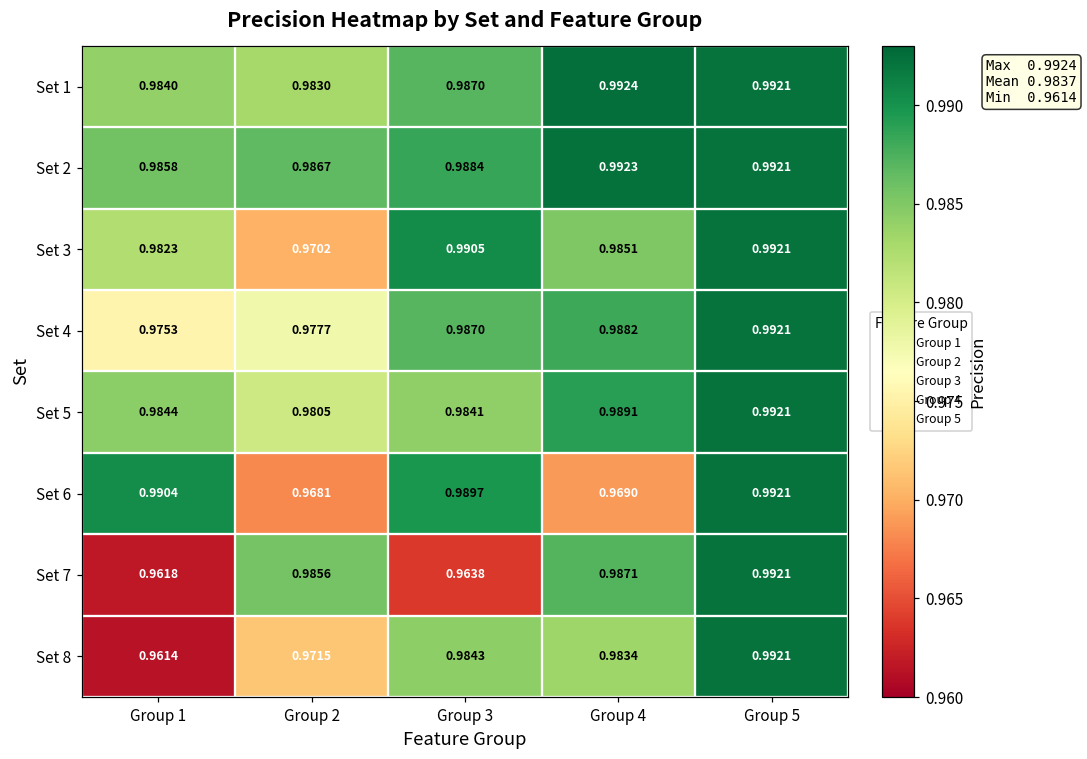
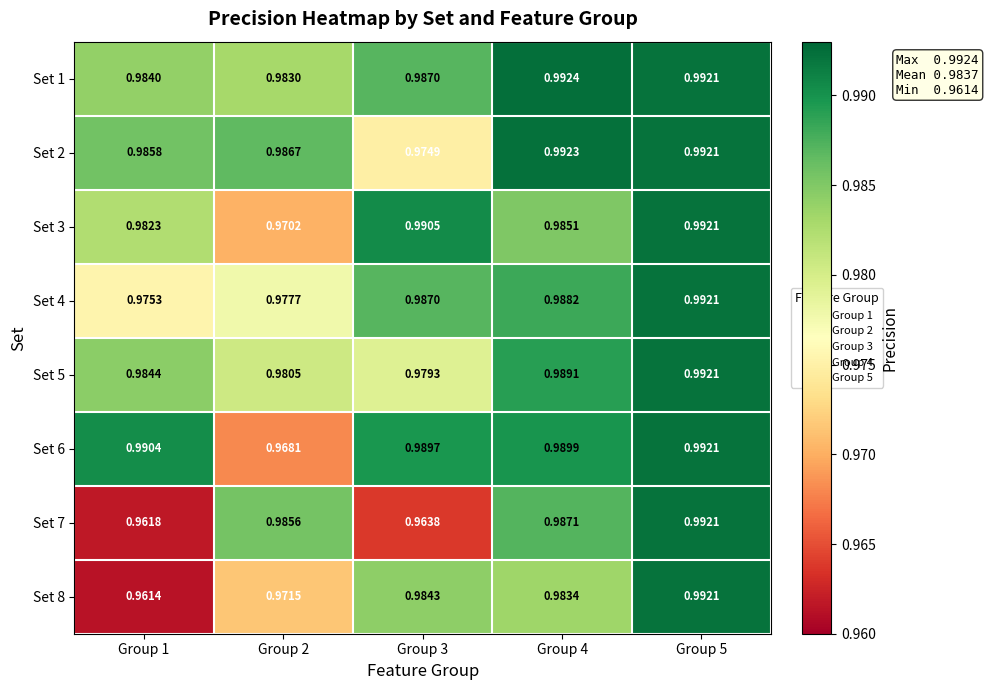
  {
    "Set 1": {
      "Group 1": 0.9840,
      "Group 2": 0.9830,
      "Group 3": 0.9870,
      "Group 4": 0.9924,
      "Group 5": 0.9921
    },
    "Set 2": {
      "Group 1": 0.9858,
      "Group 2": 0.9867,
-     "Group 3": 0.9884,
+     "Group 3": 0.9749,
      "Group 4": 0.9923,
      "Group 5": 0.9921
    },
    "Set 3": {
      "Group 1": 0.9823,
      "Group 2": 0.9702,
      "Group 3": 0.9905,
      "Group 4": 0.9851,
      "Group 5": 0.9921
    },
    "Set 4": {
      "Group 1": 0.9753,
      "Group 2": 0.9777,
      "Group 3": 0.9870,
      "Group 4": 0.9882,
      "Group 5": 0.9921
    },
    "Set 5": {
      "Group 1": 0.9844,
      "Group 2": 0.9805,
-     "Group 3": 0.9841,
+     "Group 3": 0.9793,
      "Group 4": 0.9891,
      "Group 5": 0.9921
    },
    "Set 6": {
      "Group 1": 0.9904,
      "Group 2": 0.9681,
      "Group 3": 0.9897,
-     "Group 4": 0.9690,
+     "Group 4": 0.9899,
      "Group 5": 0.9921
    },
    "Set 7": {
      "Group 1": 0.9618,
      "Group 2": 0.9856,
      "Group 3": 0.9638,
      "Group 4": 0.9871,
      "Group 5": 0.9921
    },
    "Set 8": {
      "Group 1": 0.9614,
      "Group 2": 0.9715,
      "Group 3": 0.9843,
      "Group 4": 0.9834,
      "Group 5": 0.9921
    }
  }
